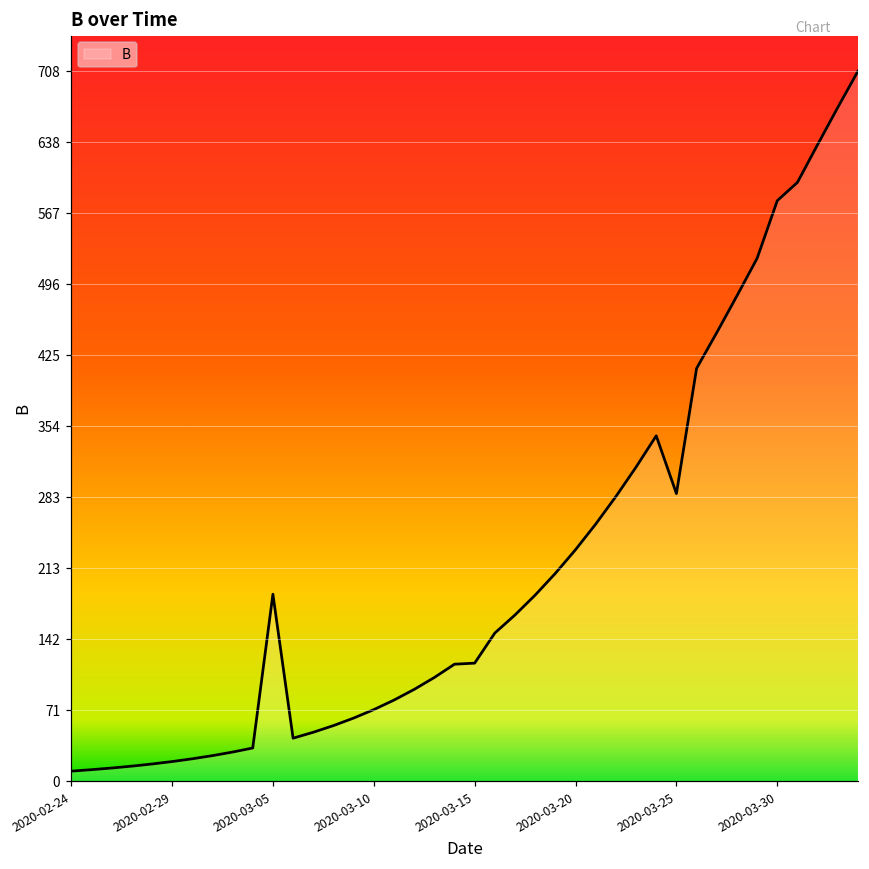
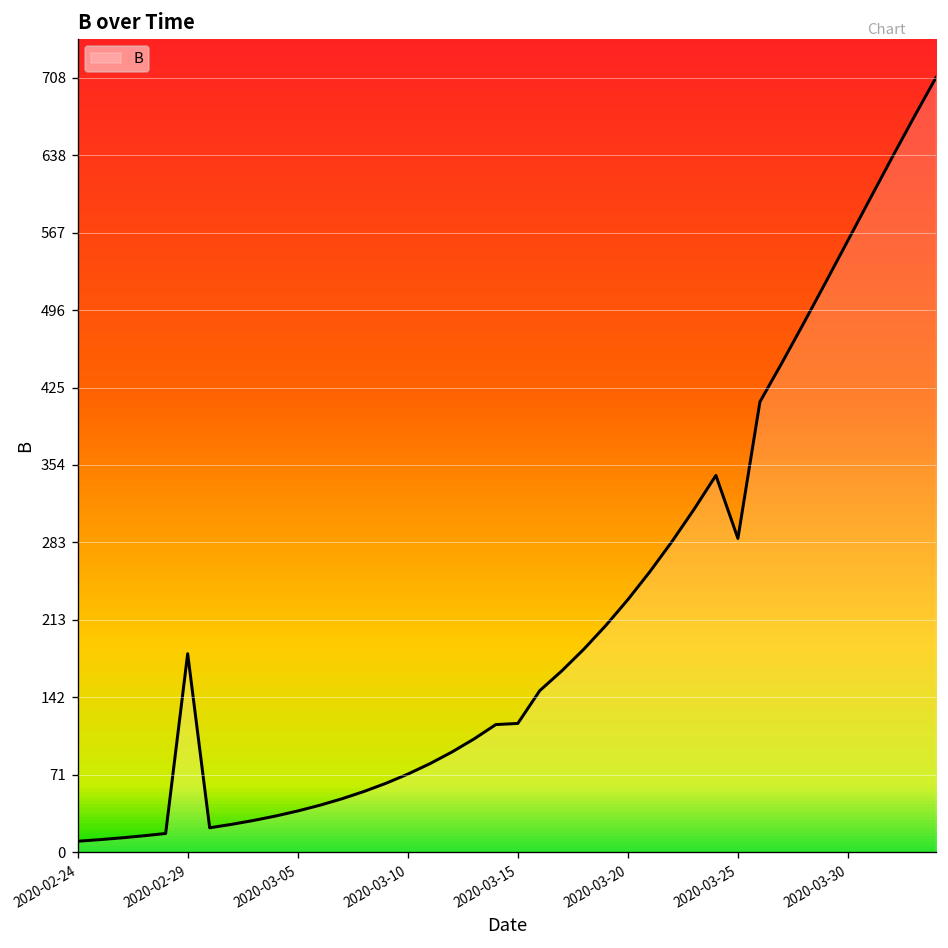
  {
    "2020-02-24": 10,
-   "2020-02-29": 20,
-   "2020-03-05": 190,
+   "2020-02-29": 180,
+   "2020-03-05": 40,
    "2020-03-10": 70,
    "2020-03-15": 120,
    "2020-03-20": 230,
    "2020-03-25": 290,
-   "2020-03-30": 580
+   "2020-03-30": 560
  }
